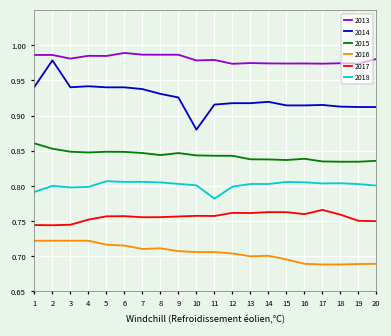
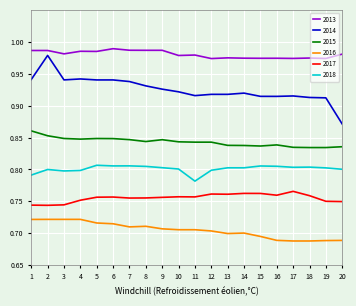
  {
    "2013": {
      "1": 0.99,
      "2": 0.99,
      "3": 0.98,
      "4": 0.99,
      "5": 0.98,
      "6": 0.99,
      "7": 0.99,
      "8": 0.99,
      "9": 0.99,
      "10": 0.98,
      "11": 0.98,
      "12": 0.97,
      "13": 0.97,
      "14": 0.97,
      "15": 0.97,
      "16": 0.97,
      "17": 0.97,
      "18": 0.97,
      "20": 0.98
    },
    "2014": {
      "1": 0.94,
      "2": 0.98,
      "3": 0.94,
      "4": 0.94,
      "5": 0.94,
      "6": 0.94,
      "7": 0.94,
      "8": 0.93,
      "9": 0.93,
-     "10": 0.88,
+     "10": 0.92,
      "11": 0.92,
      "12": 0.92,
      "13": 0.92,
      "14": 0.92,
      "15": 0.91,
      "16": 0.91,
      "17": 0.92,
      "18": 0.91,
      "19": 0.91,
-     "20": 0.91
+     "20": 0.87
    },
    "2015": {
      "1": 0.86,
      "2": 0.85,
      "3": 0.85,
      "4": 0.85,
      "5": 0.85,
      "6": 0.85,
      "7": 0.85,
      "8": 0.84,
      "9": 0.85,
      "10": 0.84,
      "11": 0.84,
      "12": 0.84,
      "13": 0.84,
      "14": 0.84,
      "15": 0.84,
      "16": 0.84,
      "17": 0.83,
      "18": 0.83,
      "19": 0.83,
      "20": 0.84
    },
    "2016": {
      "1": 0.72,
      "2": 0.72,
      "3": 0.72,
      "4": 0.72,
      "5": 0.72,
      "6": 0.71,
      "7": 0.71,
      "8": 0.71,
      "9": 0.71,
      "10": 0.71,
      "11": 0.71,
      "12": 0.70,
      "13": 0.70,
      "14": 0.70,
      "15": 0.70,
      "16": 0.69,
      "17": 0.69,
      "18": 0.69,
      "19": 0.69,
      "20": 0.69
    },
    "2017": {
      "1": 0.74,
      "2": 0.74,
      "3": 0.74,
      "4": 0.75,
      "5": 0.76,
      "6": 0.76,
      "7": 0.76,
      "8": 0.76,
      "9": 0.76,
      "10": 0.76,
      "11": 0.76,
      "12": 0.76,
      "13": 0.76,
      "14": 0.76,
      "15": 0.76,
      "16": 0.76,
      "17": 0.77,
      "18": 0.76,
      "19": 0.75,
      "20": 0.75
    },
    "2018": {
      "1": 0.79,
      "2": 0.80,
      "3": 0.80,
      "4": 0.80,
      "5": 0.81,
      "6": 0.81,
      "7": 0.81,
      "8": 0.80,
      "9": 0.80,
      "10": 0.80,
      "11": 0.78,
      "12": 0.80,
      "13": 0.80,
      "14": 0.80,
      "15": 0.81,
      "16": 0.80,
      "17": 0.80,
      "18": 0.80,
      "19": 0.80,
      "20": 0.80
    }
  }
